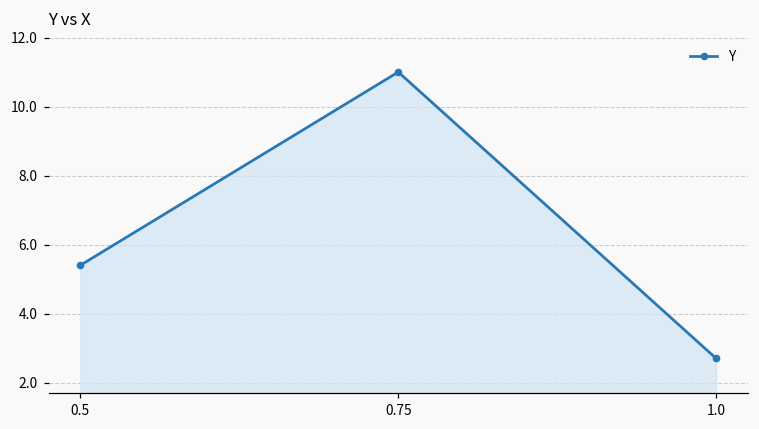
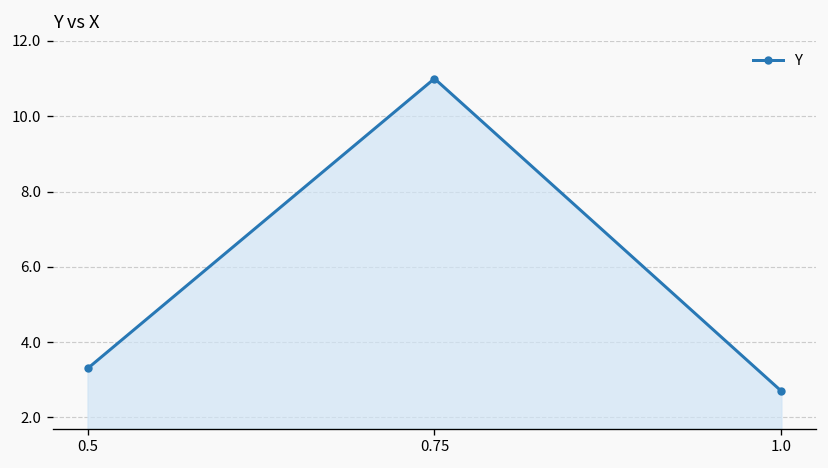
  {
-   "0.5": 5.4,
+   "0.5": 3.3,
    "0.75": 11.0,
    "1.0": 2.7
  }
